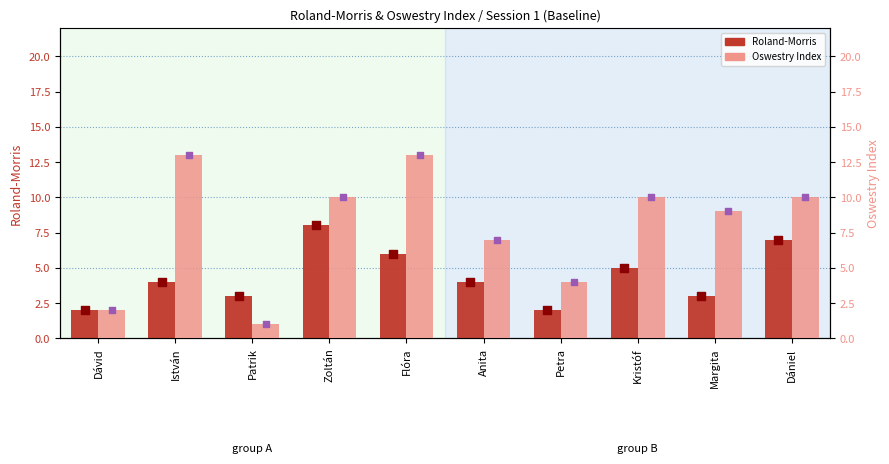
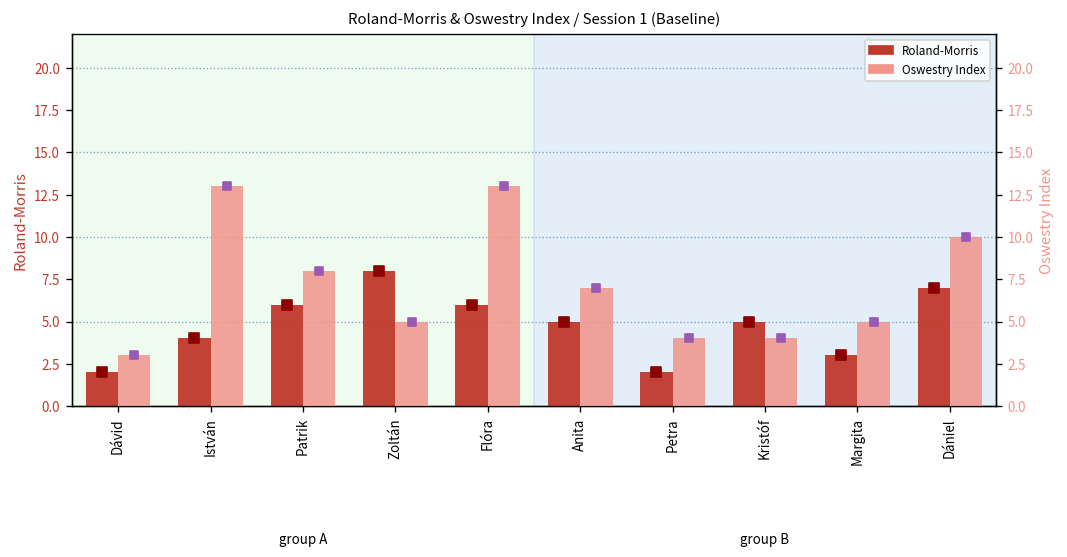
  {
    "Roland-Morris": {
      "Dávid": 2,
      "István": 4,
-     "Patrik": 3,
+     "Patrik": 6,
      "Zoltán": 8,
      "Flóra": 6,
-     "Anita": 4,
+     "Anita": 5,
      "Petra": 2,
      "Kristóf": 5,
      "Margita": 3,
      "Dániel": 7
    },
    "Oswestry Index": {
-     "Dávid": 2,
+     "Dávid": 3,
      "István": 13,
-     "Patrik": 1,
-     "Zoltán": 10,
+     "Patrik": 8,
+     "Zoltán": 5,
      "Flóra": 13,
      "Anita": 7,
      "Petra": 4,
-     "Kristóf": 10,
-     "Margita": 9,
+     "Kristóf": 4,
+     "Margita": 5,
      "Dániel": 10
    }
  }
